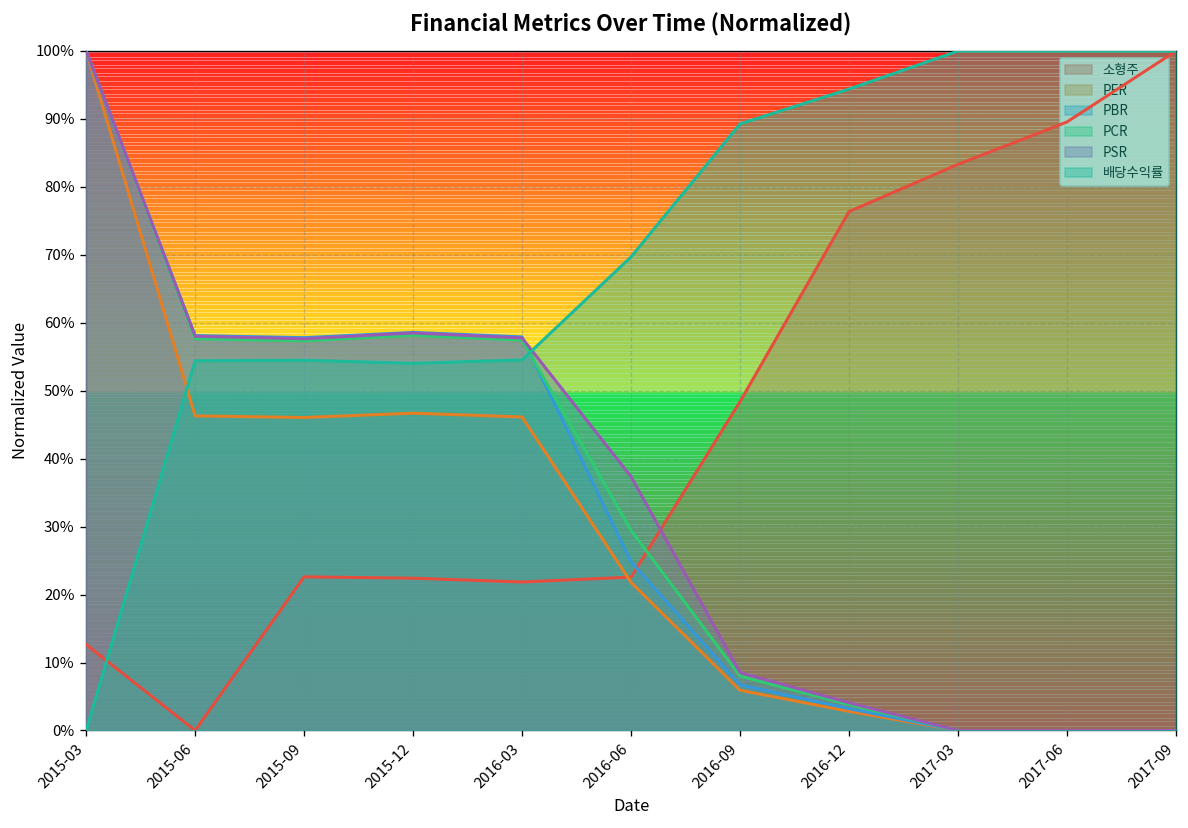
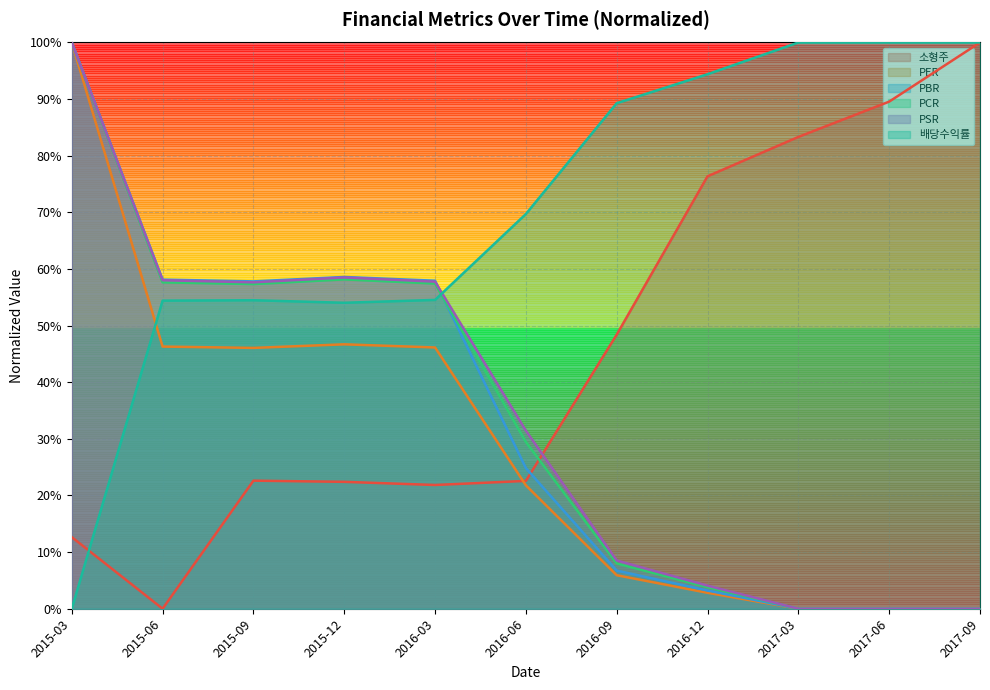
  {
    "PSR": {
-     "2016-06": "37%",
+     "2016-06": "31%",
      "2016-09": "9%"
    }
  }
